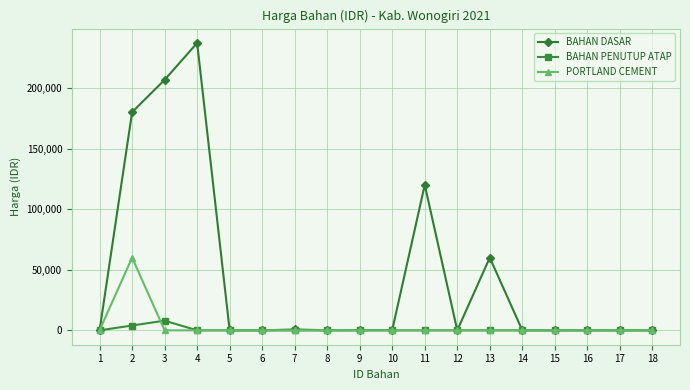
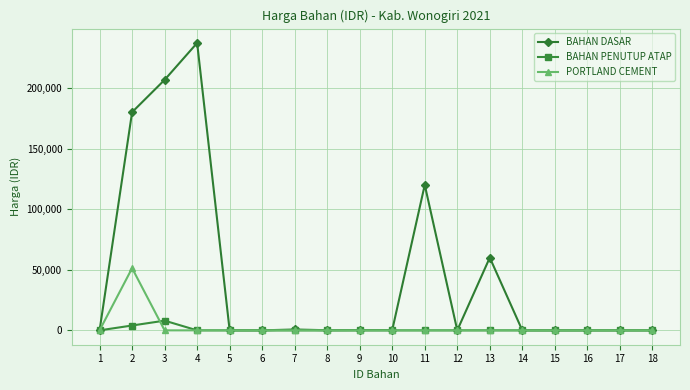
  {
    "PORTLAND CEMENT": {
-     "2": "60,000",
+     "2": "51,000",
      "3": "0"
    }
  }
